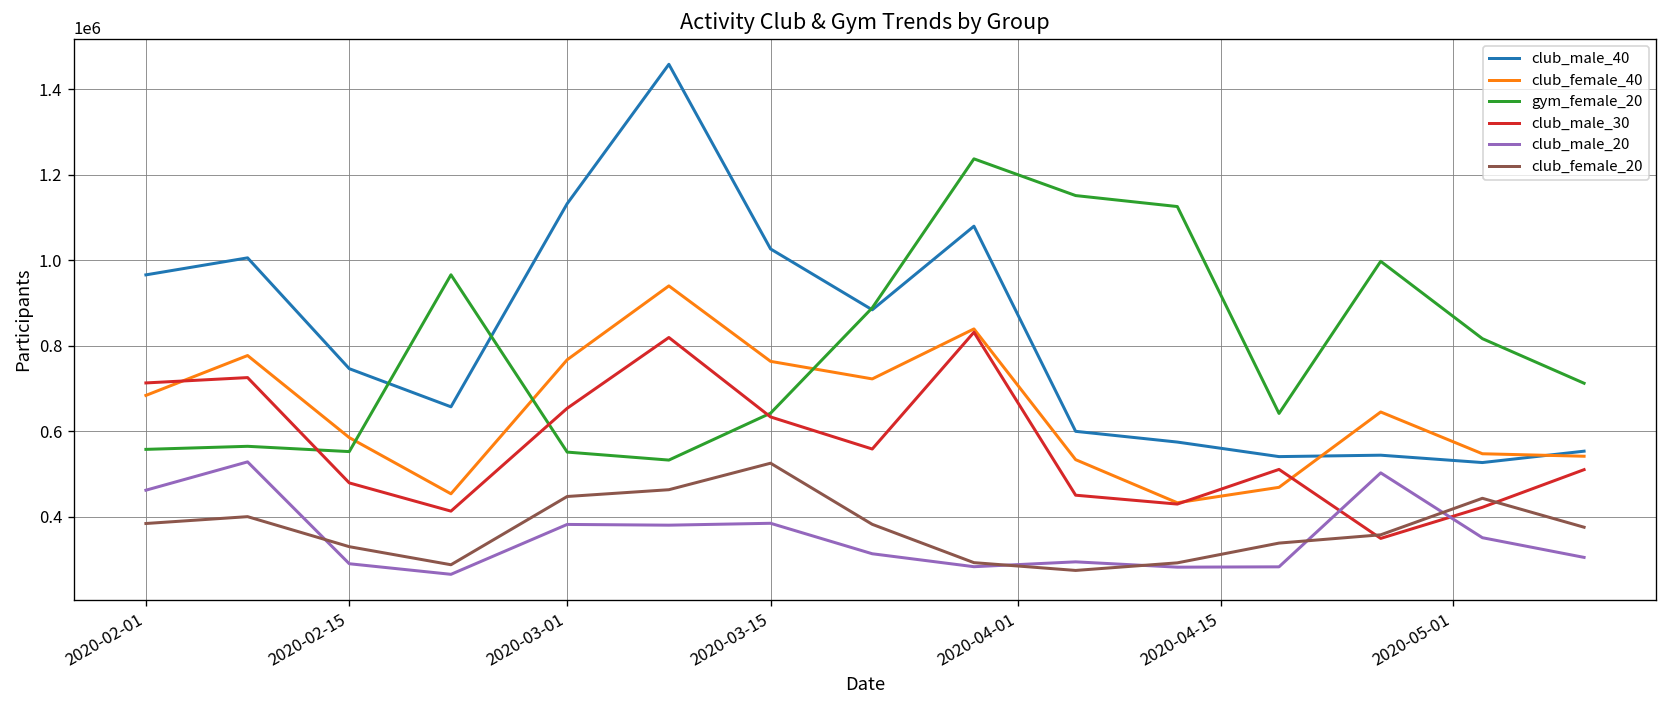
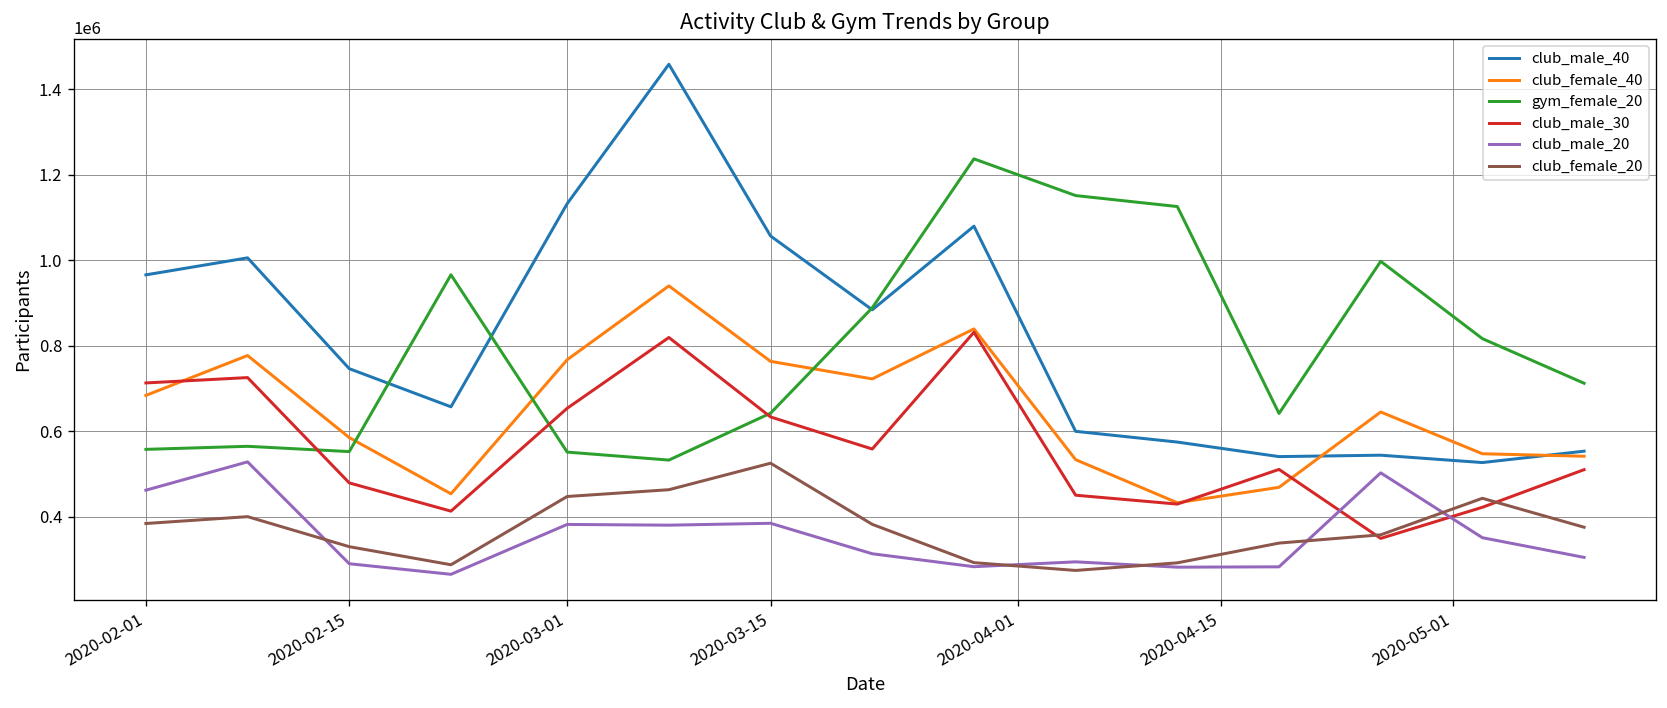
  {
    "club_male_40": {
      "2020-02-01": 970000,
      "2020-02-15": 750000,
      "2020-03-01": 1130000,
-     "2020-03-15": 1030000
+     "2020-03-15": 1060000
    },
    "club_female_40": {
      "2020-02-01": 680000,
      "2020-02-15": 580000,
      "2020-03-01": 770000,
      "2020-03-15": 760000
    },
    "gym_female_20": {
      "2020-02-01": 560000,
      "2020-02-15": 550000,
      "2020-03-01": 550000,
      "2020-03-15": 640000
    },
    "club_male_30": {
      "2020-02-01": 710000,
      "2020-02-15": 480000,
      "2020-03-01": 650000,
      "2020-03-15": 630000
    },
    "club_male_20": {
      "2020-02-01": 460000,
      "2020-02-15": 290000,
      "2020-03-01": 380000,
      "2020-03-15": 380000
    },
    "club_female_20": {
      "2020-02-01": 380000,
      "2020-02-15": 330000,
      "2020-03-01": 450000,
      "2020-03-15": 530000
    }
  }
